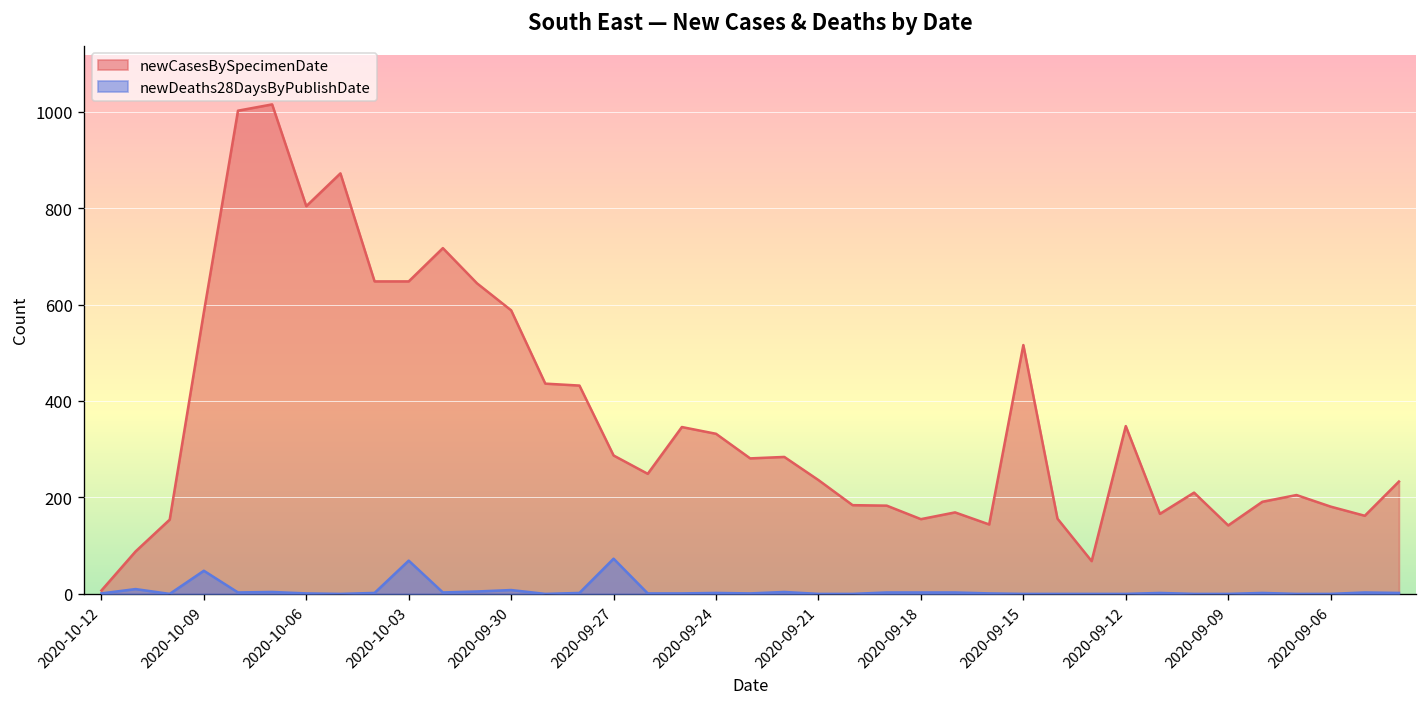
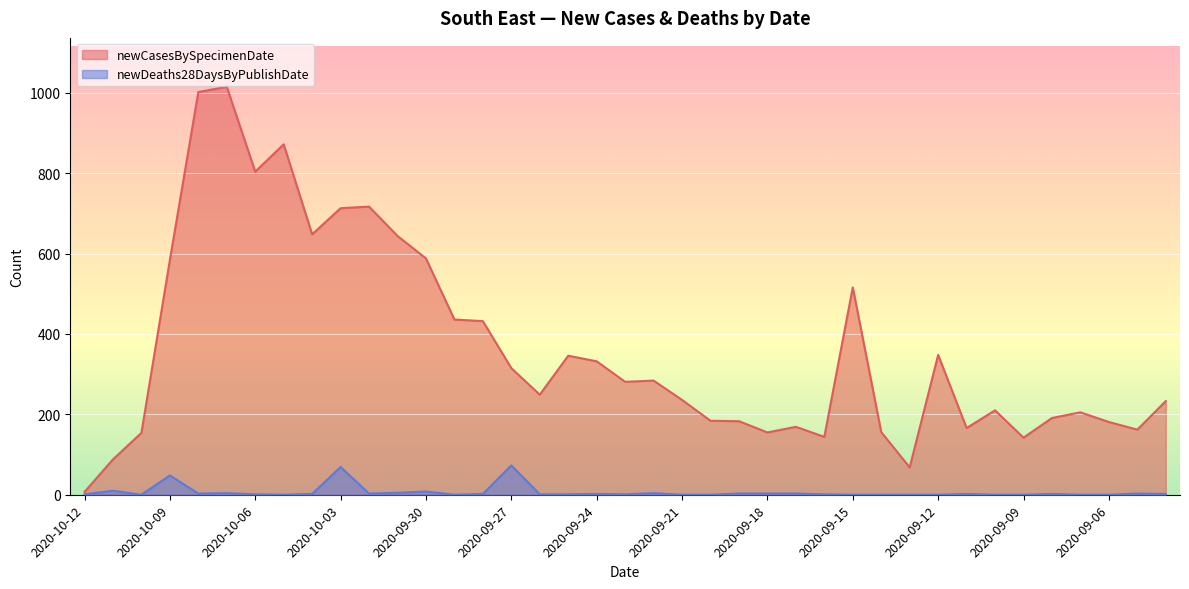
  {
    "newCasesBySpecimenDate": {
      "2020-10-09": 580,
      "2020-10-06": 800,
-     "2020-10-03": 650,
+     "2020-10-03": 710,
      "2020-09-30": 590,
-     "2020-09-27": 290,
+     "2020-09-27": 320,
      "2020-09-24": 330,
      "2020-09-21": 240,
      "2020-09-18": 160,
      "2020-09-15": 520,
      "2020-09-12": 350,
      "2020-09-09": 140,
      "2020-09-06": 180
    },
    "newDeaths28DaysByPublishDate": {
      "2020-10-09": 50,
      "2020-10-06": 0,
      "2020-10-03": 70,
      "2020-09-30": 10,
      "2020-09-27": 70,
      "2020-09-24": 0,
      "2020-09-21": 0,
      "2020-09-18": 0,
      "2020-09-15": 0,
      "2020-09-12": 0,
      "2020-09-09": 0,
      "2020-09-06": 0
    }
  }
